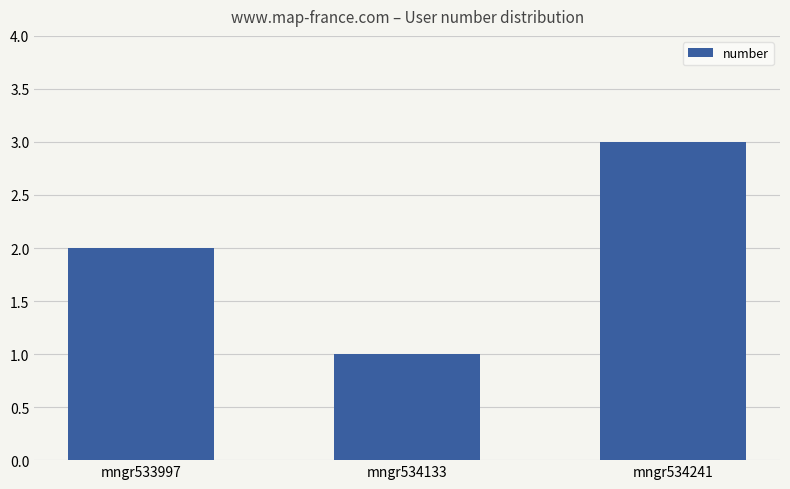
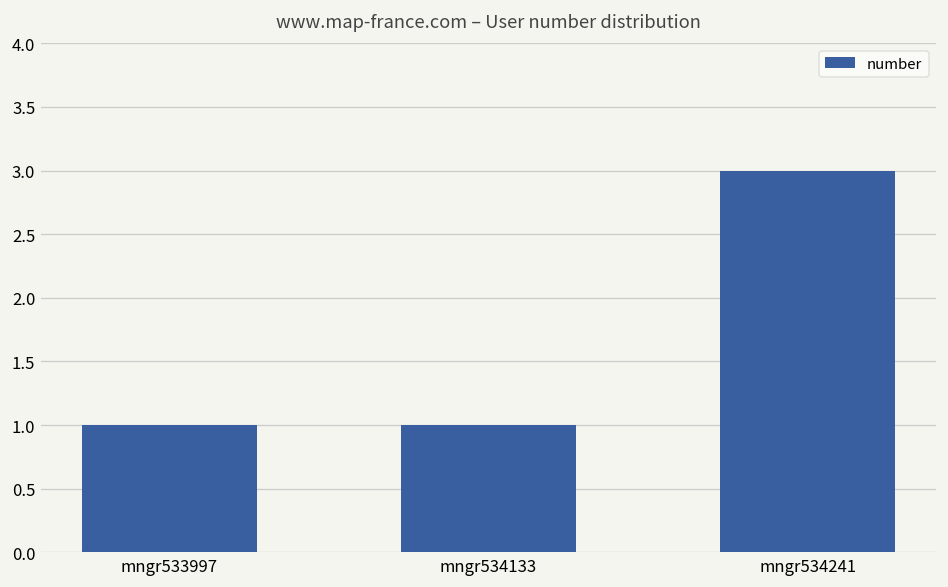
  {
-   "mngr533997": 2,
+   "mngr533997": 1,
    "mngr534133": 1,
    "mngr534241": 3
  }
